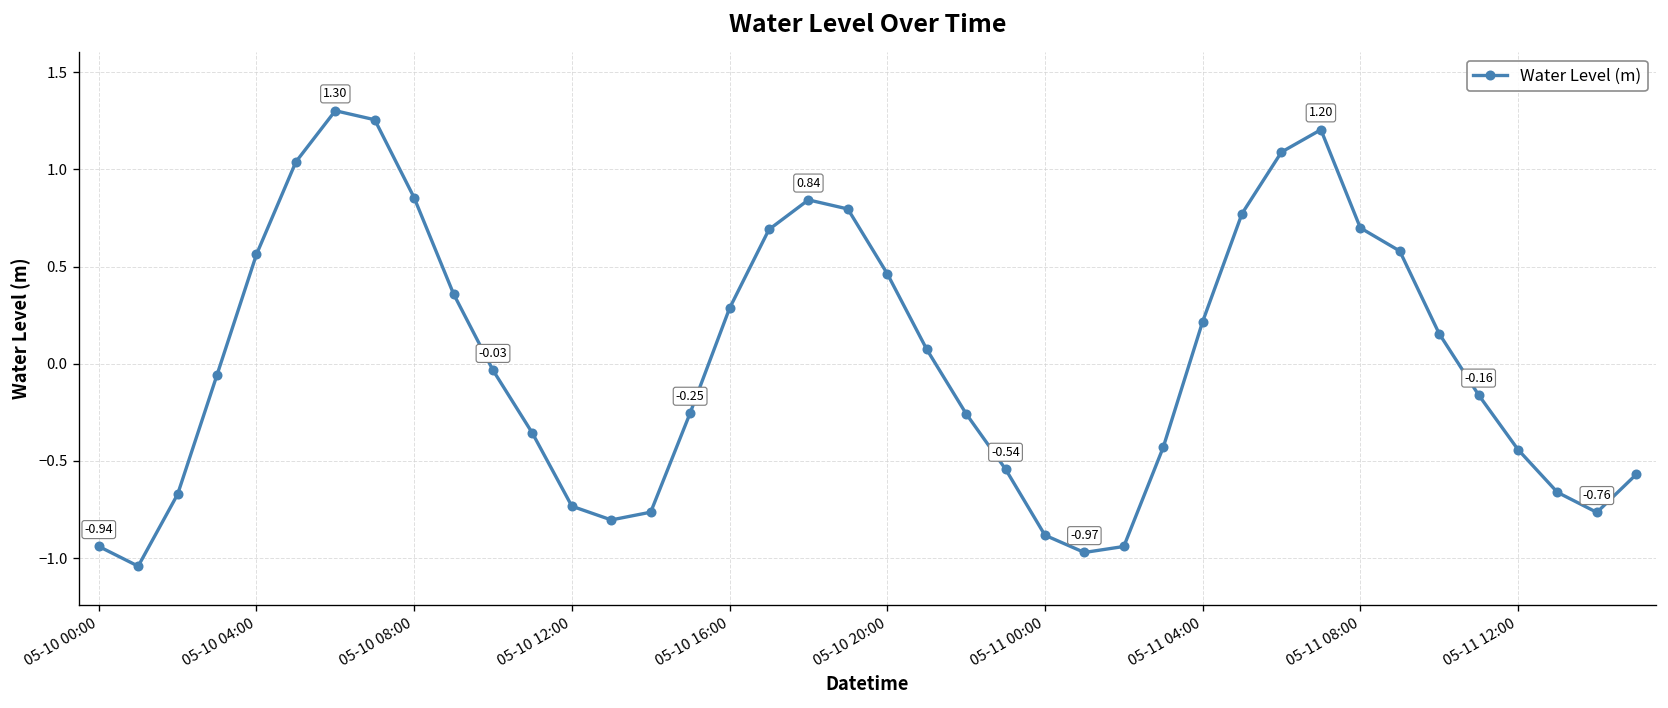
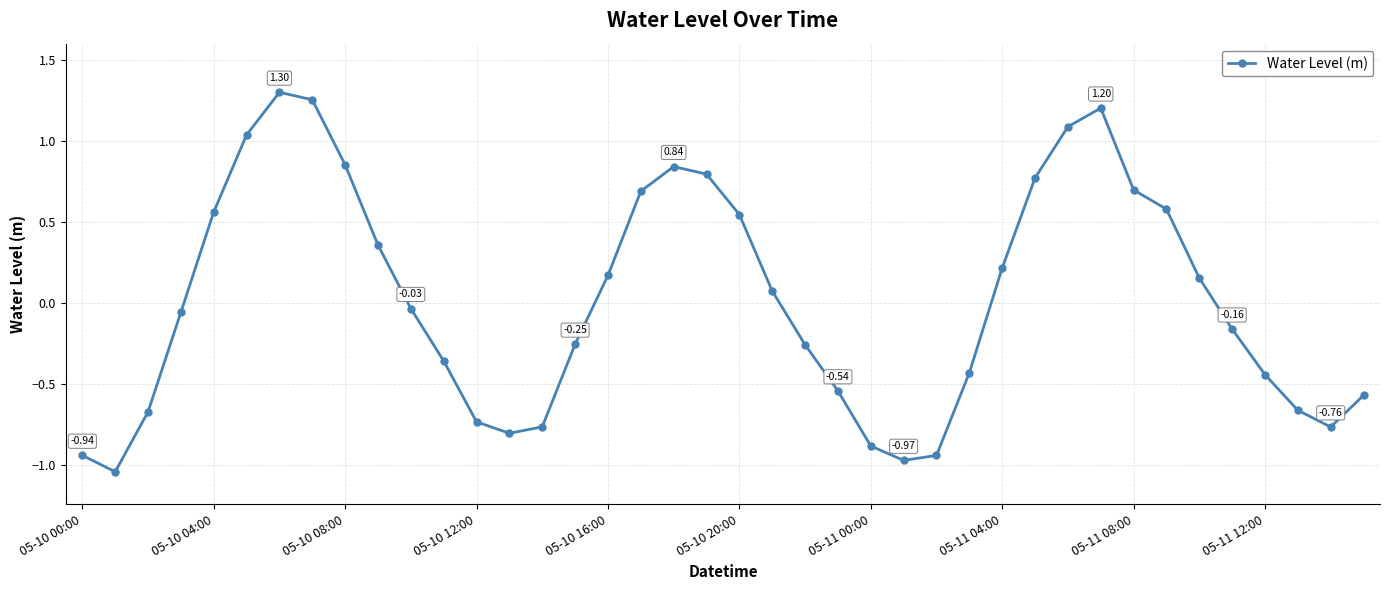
  {
    "05-10 04:00": 0.56,
    "05-10 08:00": 0.85,
    "05-10 12:00": -0.73,
-   "05-10 16:00": 0.29,
-   "05-10 20:00": 0.46,
+   "05-10 16:00": 0.17,
+   "05-10 20:00": 0.55,
    "05-11 00:00": -0.88,
    "05-11 04:00": 0.22,
    "05-11 08:00": 0.70,
    "05-11 12:00": -0.44
  }
